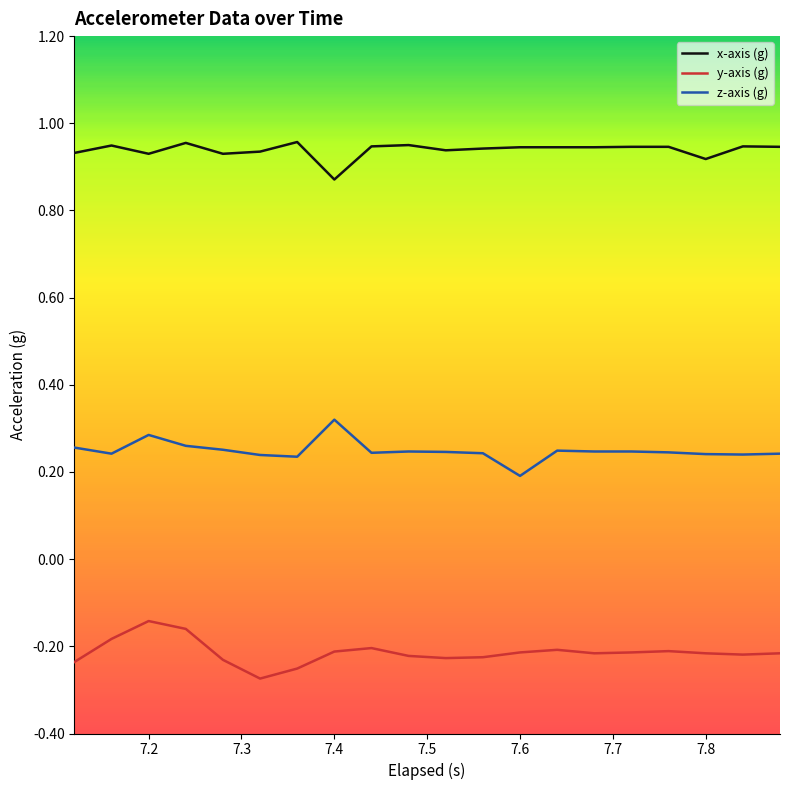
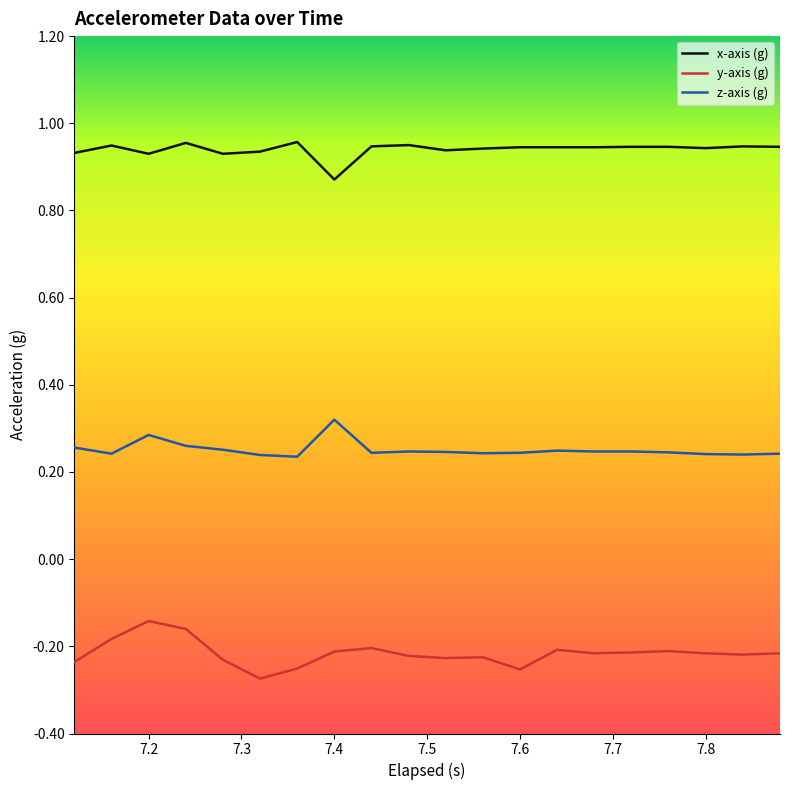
  {
    "x-axis (g)": {
      "7.2": 0.93,
      "7.4": 0.87,
      "7.6": 0.95,
-     "7.8": 0.92
+     "7.8": 0.94
    },
    "y-axis (g)": {
      "7.2": -0.14,
      "7.4": -0.21,
-     "7.6": -0.21,
+     "7.6": -0.25,
      "7.8": -0.22
    },
    "z-axis (g)": {
      "7.2": 0.29,
      "7.4": 0.32,
-     "7.6": 0.19,
+     "7.6": 0.24,
      "7.8": 0.24
    }
  }
